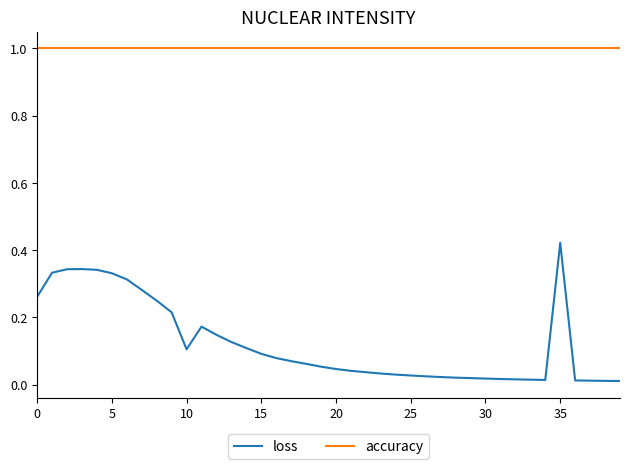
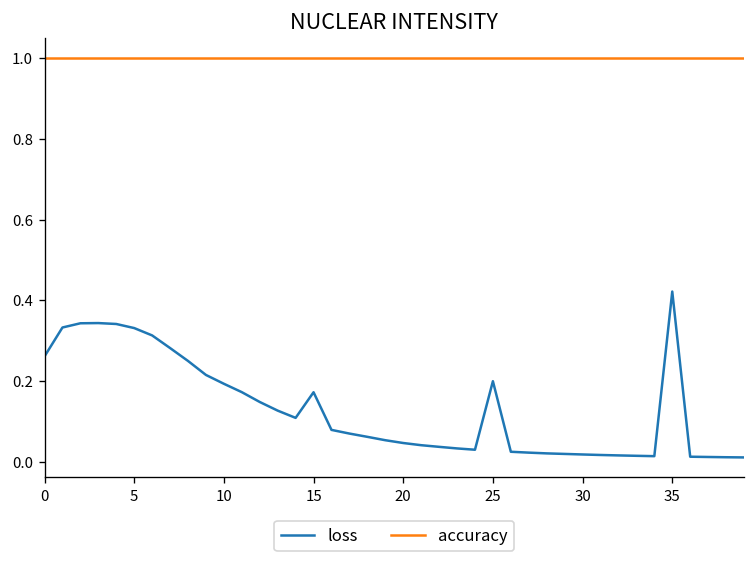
  {
    "loss": {
      "0": 0.26,
      "5": 0.33,
-     "10": 0.11,
-     "15": 0.09,
+     "10": 0.19,
+     "15": 0.17,
      "20": 0.05,
-     "25": 0.03,
+     "25": 0.20,
      "30": 0.02,
      "35": 0.42
    },
    "accuracy": {
      "0": 1.00,
      "5": 1.00,
      "10": 1.00,
      "15": 1.00,
      "20": 1.00,
      "25": 1.00,
      "30": 1.00,
      "35": 1.00
    }
  }
